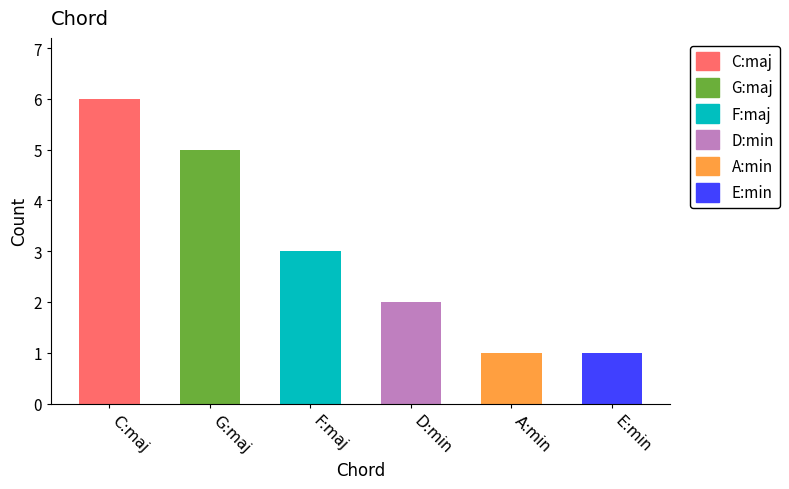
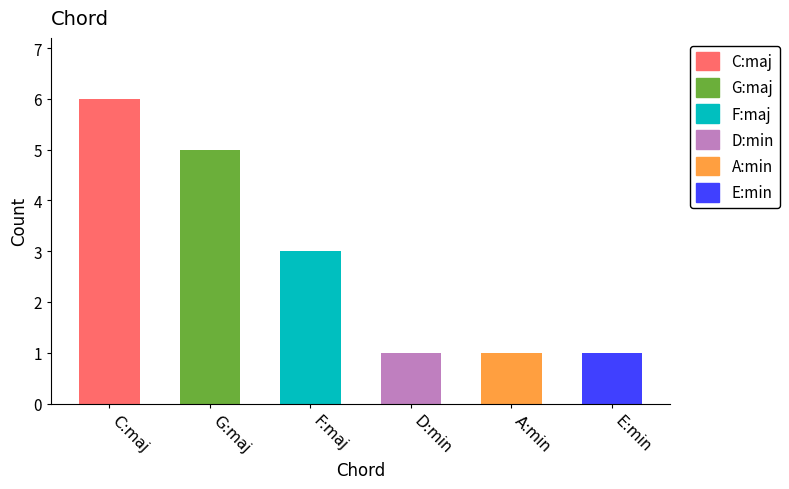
  {
    "C:maj": 6,
    "G:maj": 5,
    "F:maj": 3,
-   "D:min": 2,
+   "D:min": 1,
    "A:min": 1,
    "E:min": 1
  }
